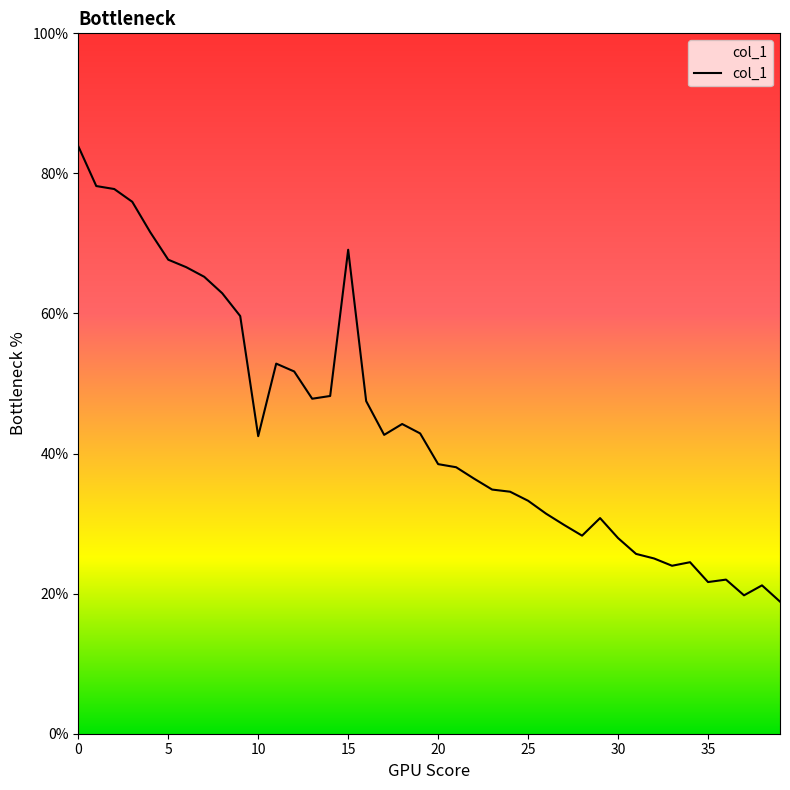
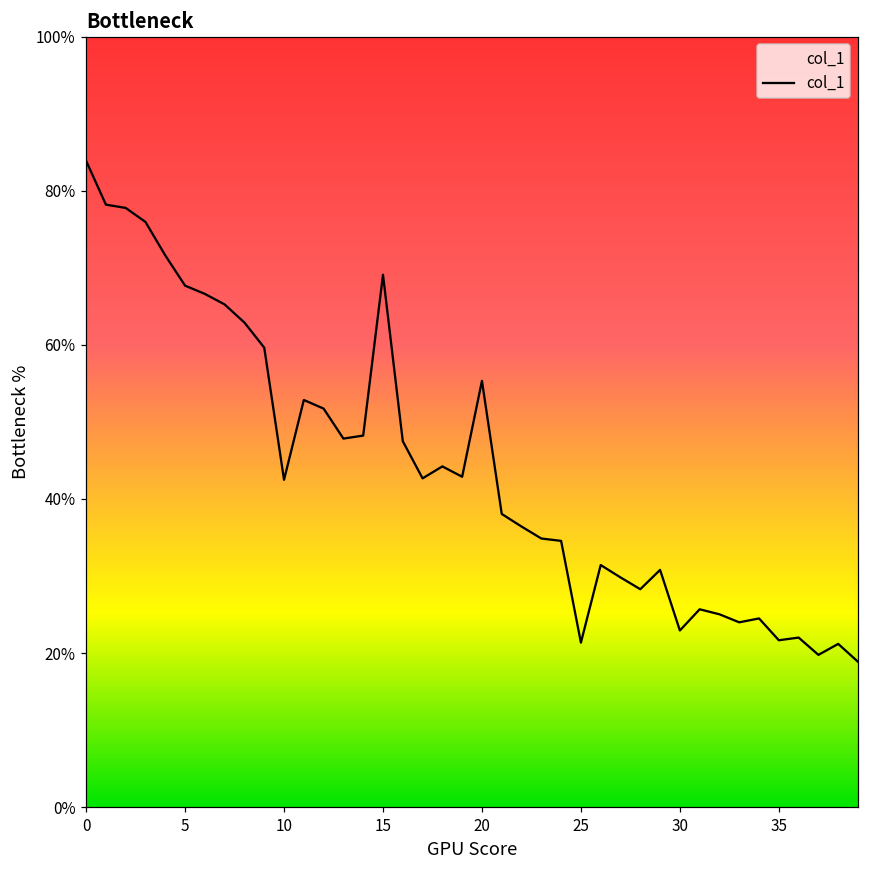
  {
    "0": "84%",
    "5": "68%",
    "10": "42%",
    "15": "69%",
-   "20": "38%",
-   "25": "33%",
-   "30": "28%",
+   "20": "55%",
+   "25": "21%",
+   "30": "23%",
    "35": "22%"
  }
